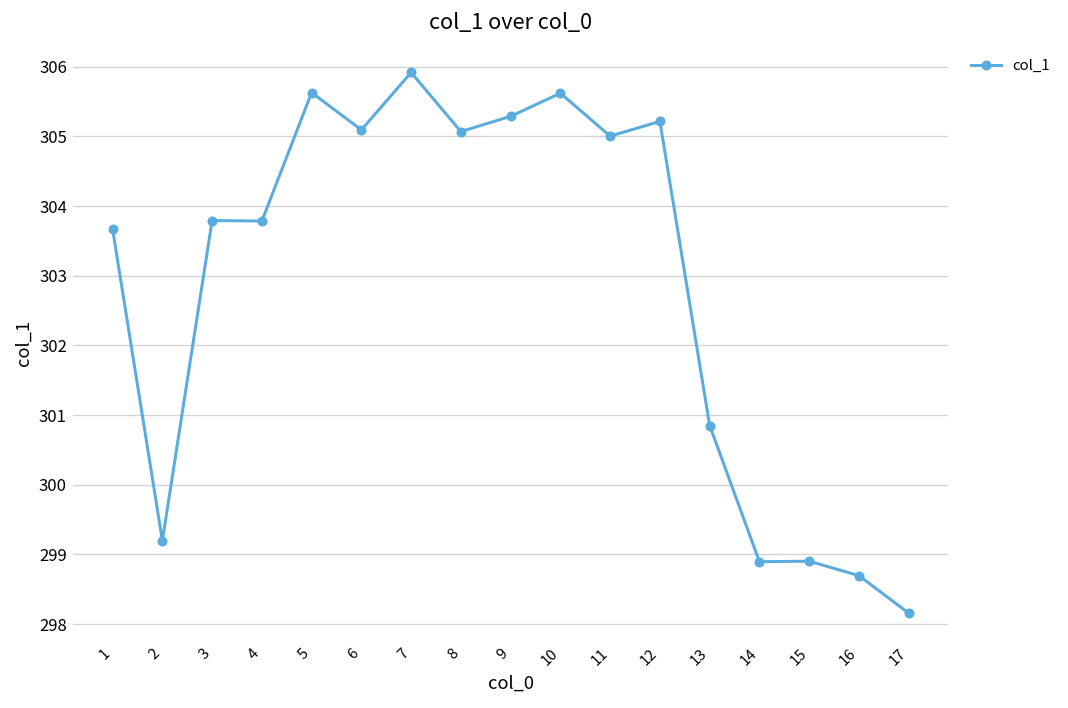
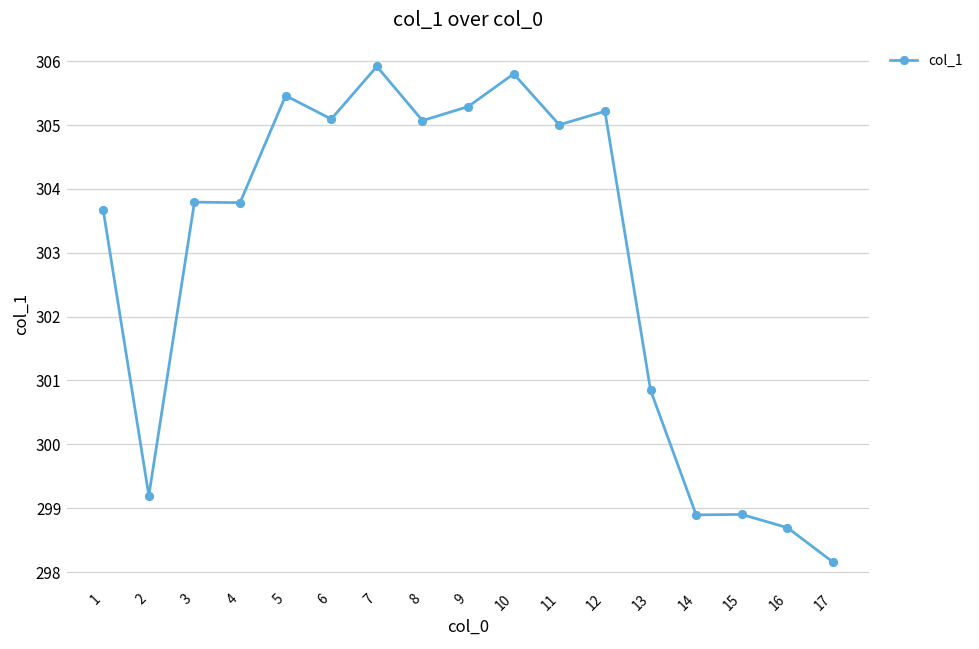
  {
    "1": 303.7,
    "2": 299.2,
    "3": 303.8,
    "4": 303.8,
-   "5": 305.6,
+   "5": 305.5,
    "6": 305.1,
    "7": 305.9,
    "8": 305.1,
    "9": 305.3,
-   "10": 305.6,
+   "10": 305.8,
    "11": 305.0,
    "12": 305.2,
    "13": 300.9,
    "14": 298.9,
    "15": 298.9,
    "16": 298.7,
    "17": 298.2
  }
